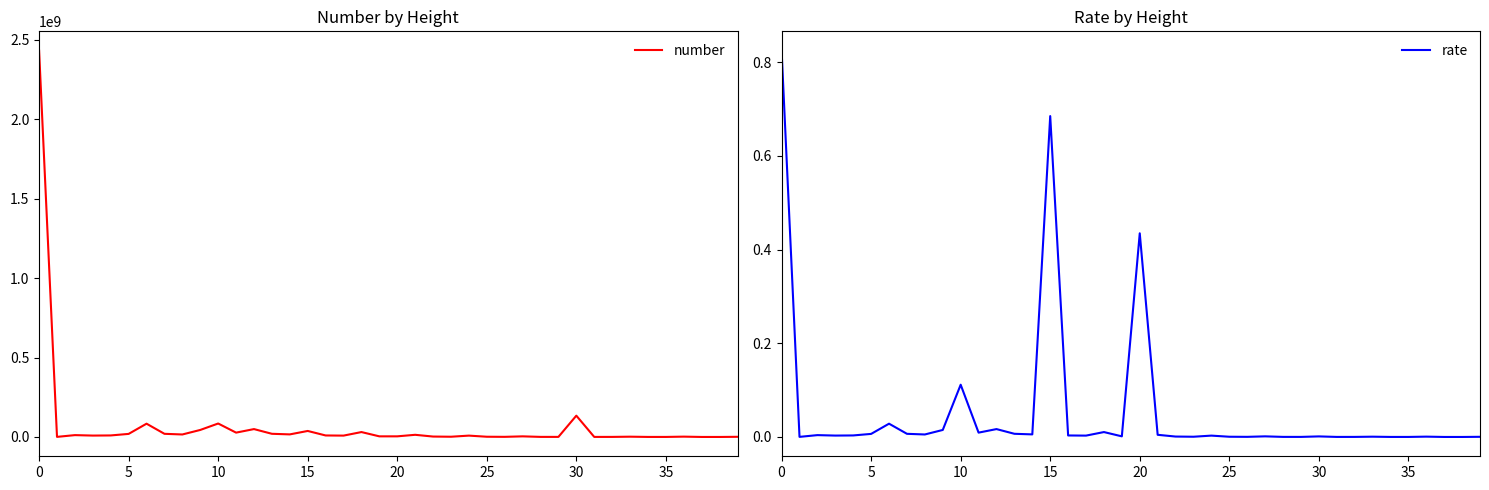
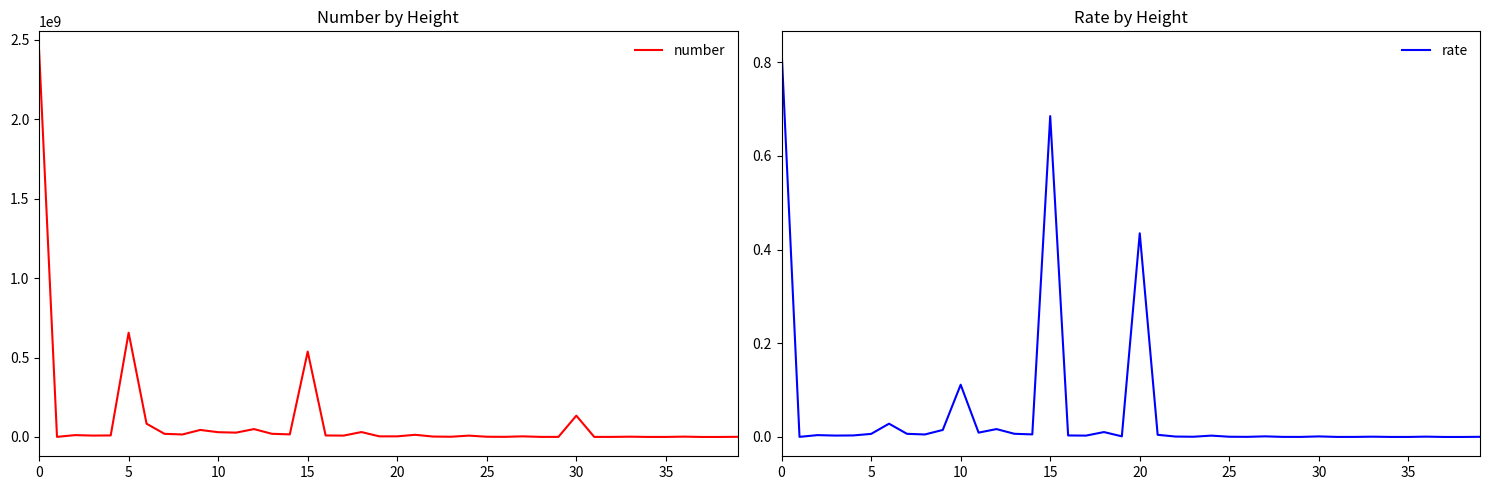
  {
    "Number by Height": {
      "0": 2430000000,
-     "5": 20000000,
-     "10": 80000000,
-     "15": 40000000,
+     "5": 660000000,
+     "10": 30000000,
+     "15": 540000000,
      "20": 0,
      "25": 0,
      "30": 130000000,
      "35": 0
    },
    "Rate by Height": {
      "0": 0.82,
      "5": 0.01,
      "10": 0.11,
      "15": 0.68,
      "20": 0.43,
      "25": 0.00,
      "30": 0.00,
      "35": 0.00
    }
  }
